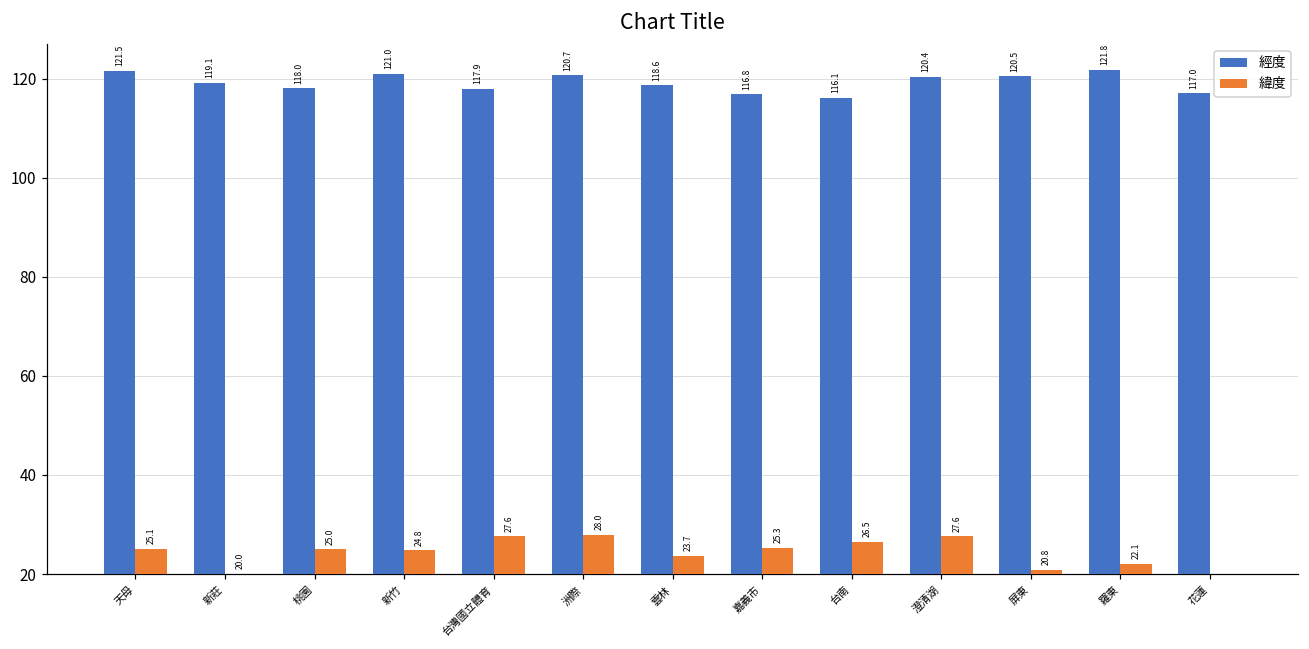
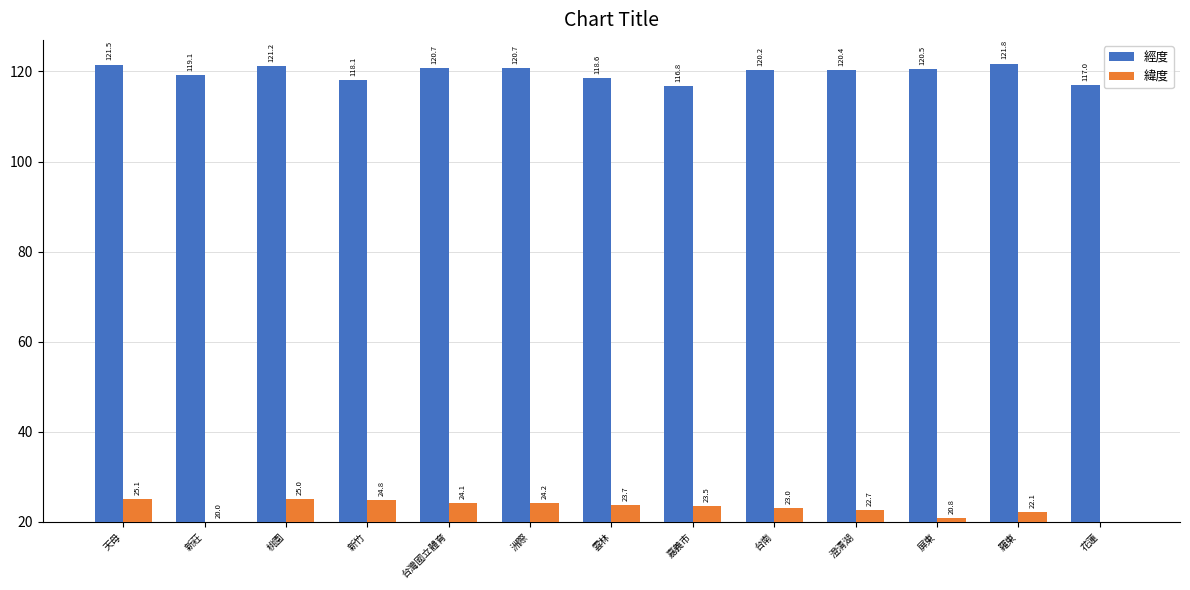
  {
    "經度": {
      "天母": 121.5,
      "新莊": 119.1,
-     "桃園": 118.0,
-     "新竹": 121.0,
-     "台灣國立體育": 117.9,
+     "桃園": 121.2,
+     "新竹": 118.1,
+     "台灣國立體育": 120.7,
      "洲際": 120.7,
      "雲林": 118.6,
      "嘉義市": 116.8,
-     "台南": 116.1,
+     "台南": 120.2,
      "澄清湖": 120.4,
      "屏東": 120.5,
      "羅東": 121.8,
      "花蓮": 117.0
    },
    "緯度": {
      "天母": 25.1,
      "新莊": 20.0,
      "桃園": 25.0,
      "新竹": 24.8,
-     "台灣國立體育": 27.6,
-     "洲際": 28.0,
+     "台灣國立體育": 24.1,
+     "洲際": 24.2,
      "雲林": 23.7,
-     "嘉義市": 25.3,
-     "台南": 26.5,
-     "澄清湖": 27.6,
+     "嘉義市": 23.5,
+     "台南": 23.0,
+     "澄清湖": 22.7,
      "屏東": 20.8,
      "羅東": 22.1
    }
  }
